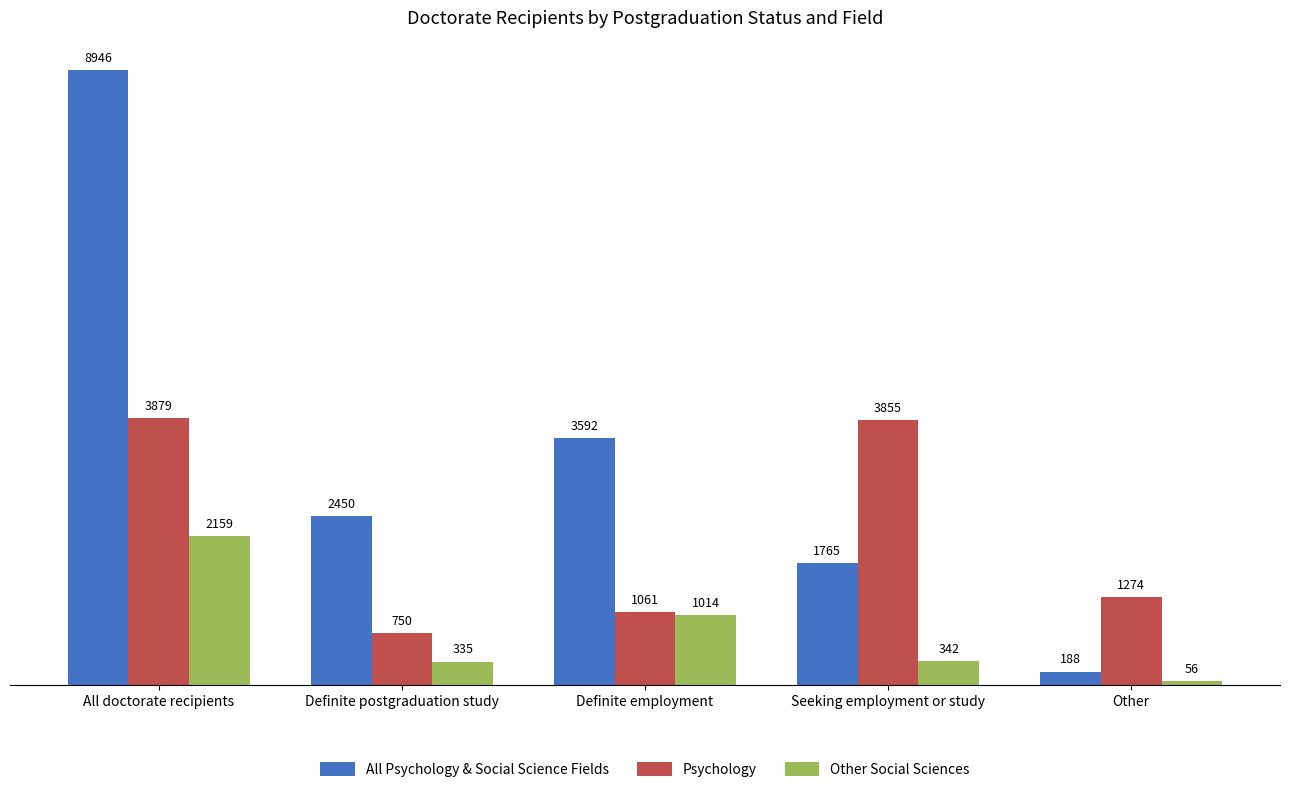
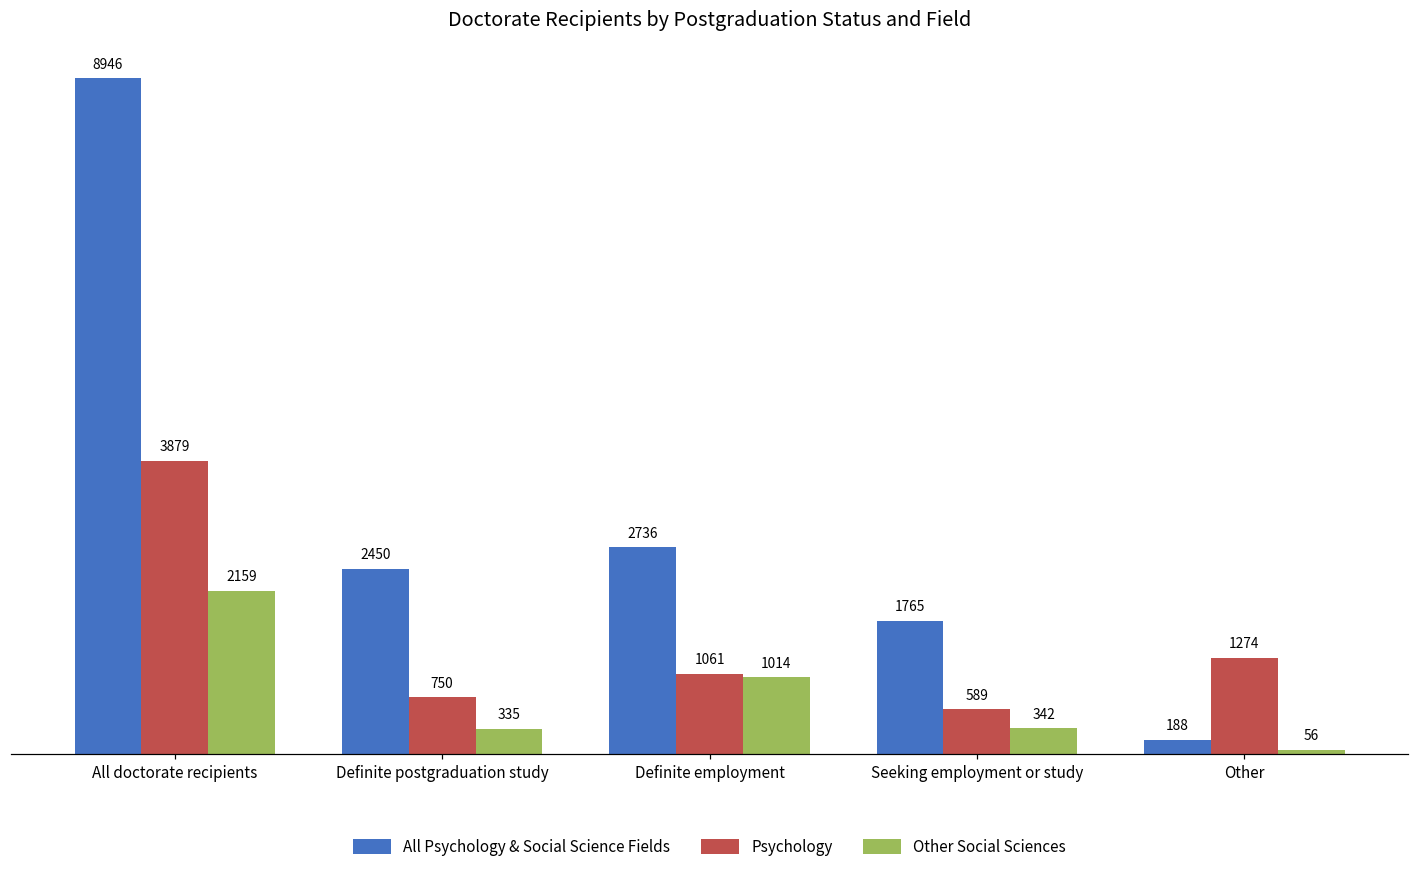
  {
    "All Psychology & Social Science Fields": {
      "All doctorate recipients": 8946,
      "Definite postgraduation study": 2450,
-     "Definite employment": 3592,
+     "Definite employment": 2736,
      "Seeking employment or study": 1765,
      "Other": 188
    },
    "Psychology": {
      "All doctorate recipients": 3879,
      "Definite postgraduation study": 750,
      "Definite employment": 1061,
-     "Seeking employment or study": 3855,
+     "Seeking employment or study": 589,
      "Other": 1274
    },
    "Other Social Sciences": {
      "All doctorate recipients": 2159,
      "Definite postgraduation study": 335,
      "Definite employment": 1014,
      "Seeking employment or study": 342,
      "Other": 56
    }
  }
